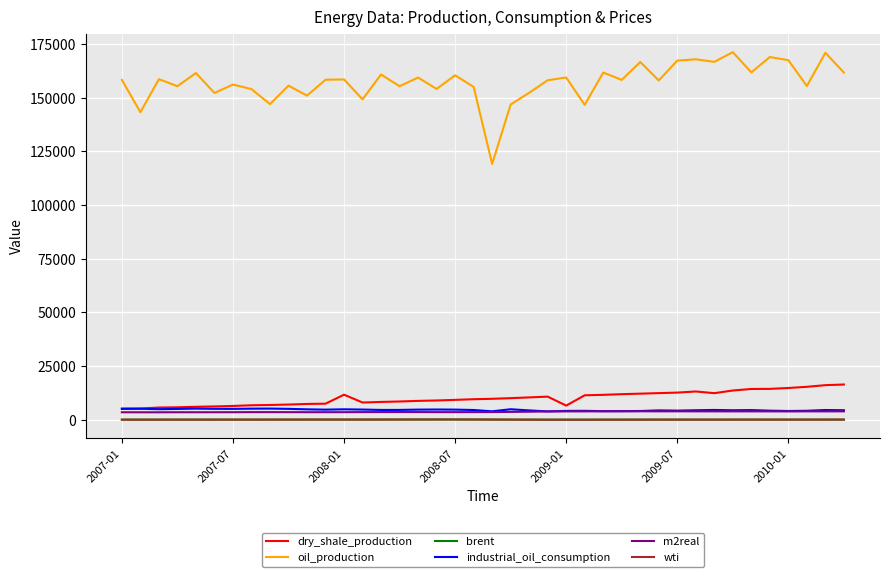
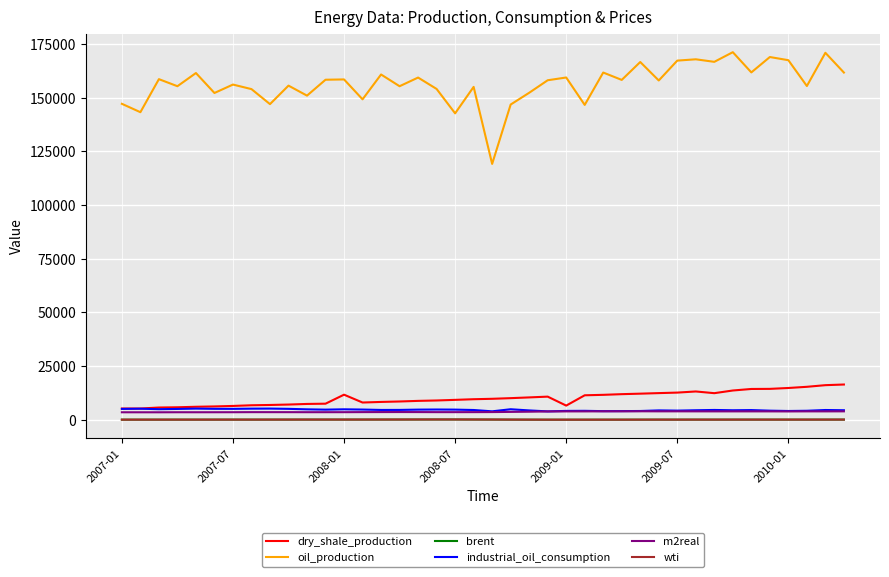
  {
    "dry_shale_production": {
      "2007-07": 6000,
      "2008-01": 12000,
      "2008-07": 9000,
      "2009-01": 7000,
      "2009-07": 13000,
      "2010-01": 15000
    },
    "oil_production": {
-     "2007-01": 158000,
+     "2007-01": 147000,
      "2007-07": 156000,
      "2008-01": 159000,
-     "2008-07": 160000,
+     "2008-07": 143000,
      "2009-01": 159000,
      "2009-07": 167000,
      "2010-01": 168000
    },
    "wti": {
      "2007-01": 0,
      "2007-07": 0,
      "2008-01": 0,
      "2008-07": 0,
      "2009-01": 0,
      "2009-07": 0,
      "2010-01": 0
    },
    "industrial_oil_consumption": {
      "2007-07": 5000,
      "2008-01": 5000
    },
    "m2real": {
      "2007-01": 3000,
      "2007-07": 4000,
      "2008-01": 4000
    }
  }
